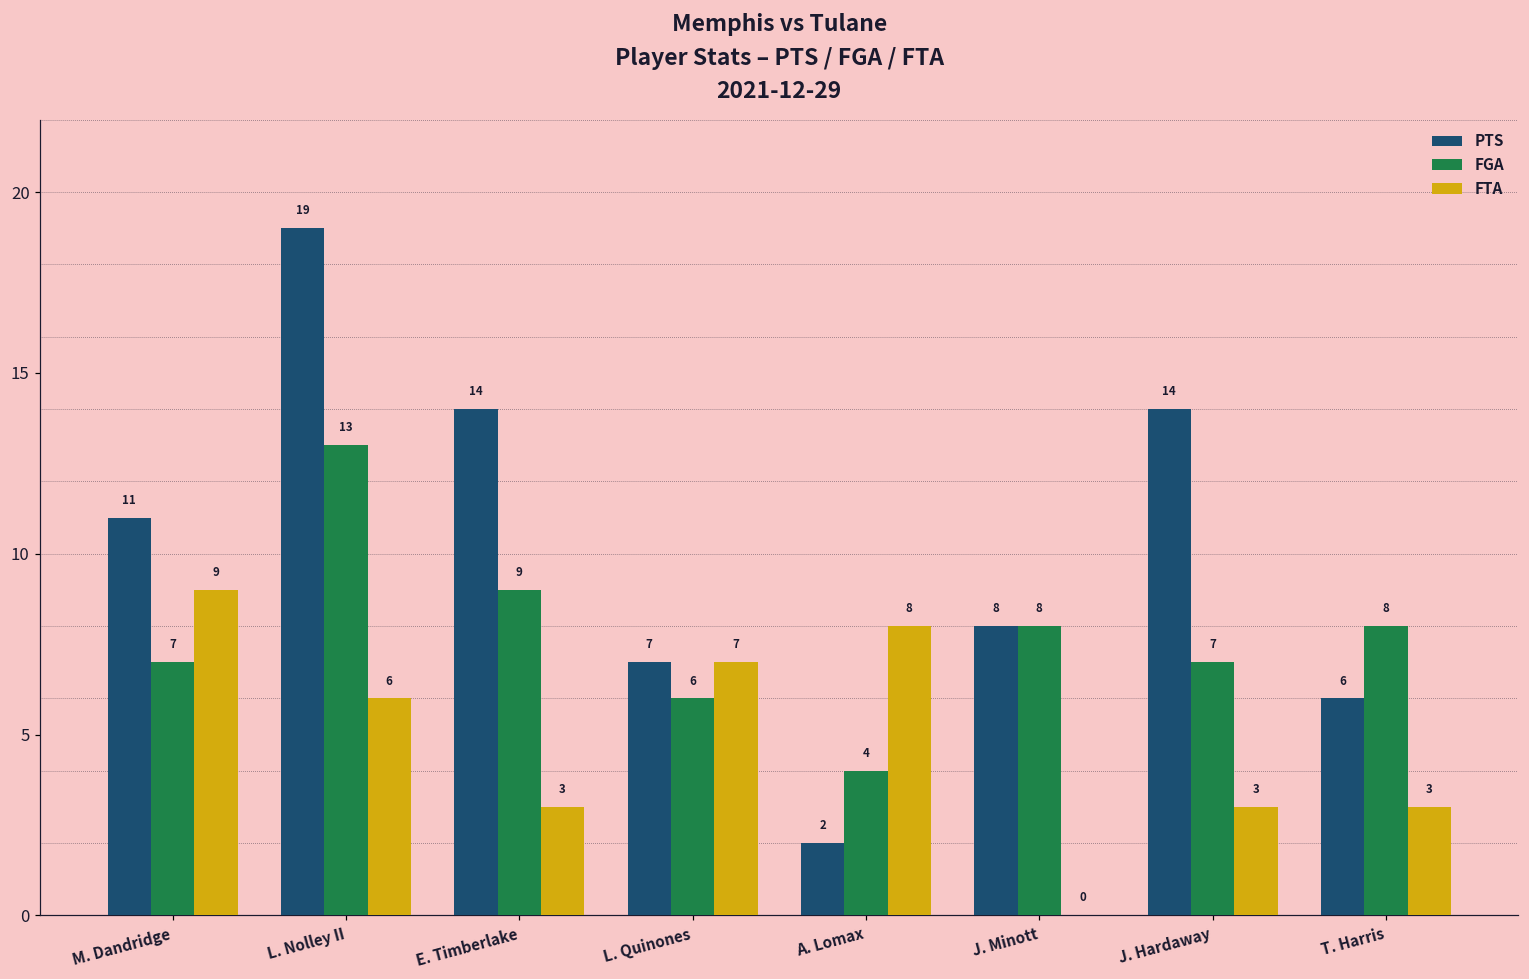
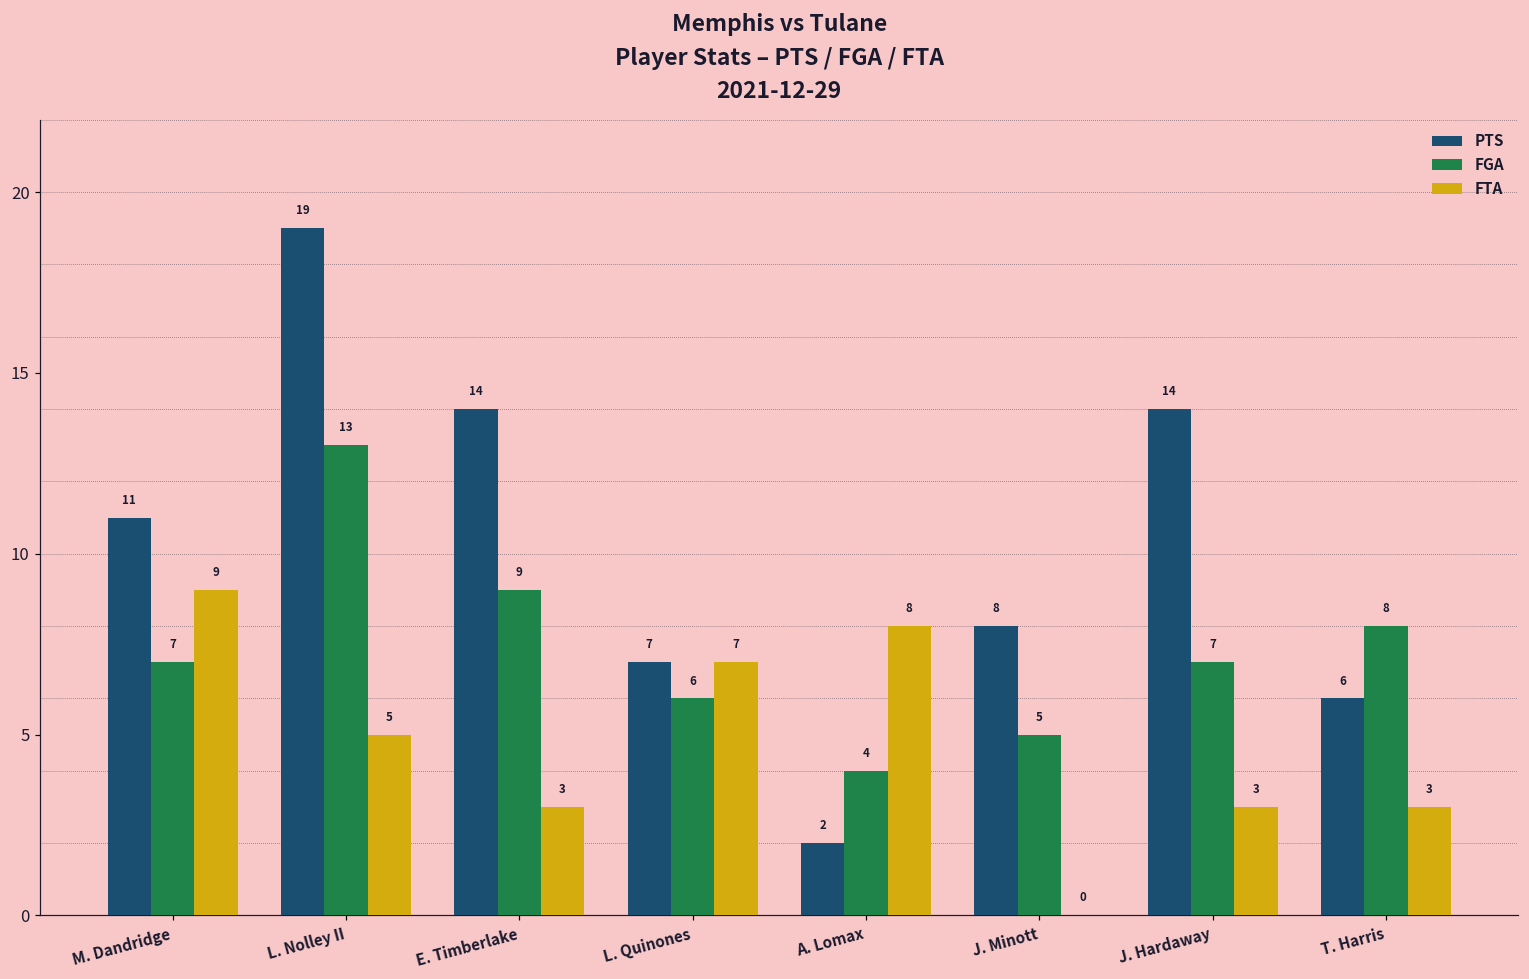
  {
    "PTS": {
      "M. Dandridge": 11,
      "L. Nolley II": 19,
      "E. Timberlake": 14,
      "L. Quinones": 7,
      "A. Lomax": 2,
      "J. Minott": 8,
      "J. Hardaway": 14,
      "T. Harris": 6
    },
    "FGA": {
      "M. Dandridge": 7,
      "L. Nolley II": 13,
      "E. Timberlake": 9,
      "L. Quinones": 6,
      "A. Lomax": 4,
-     "J. Minott": 8,
+     "J. Minott": 5,
      "J. Hardaway": 7,
      "T. Harris": 8
    },
    "FTA": {
      "M. Dandridge": 9,
-     "L. Nolley II": 6,
+     "L. Nolley II": 5,
      "E. Timberlake": 3,
      "L. Quinones": 7,
      "A. Lomax": 8,
      "J. Minott": 0,
      "J. Hardaway": 3,
      "T. Harris": 3
    }
  }
